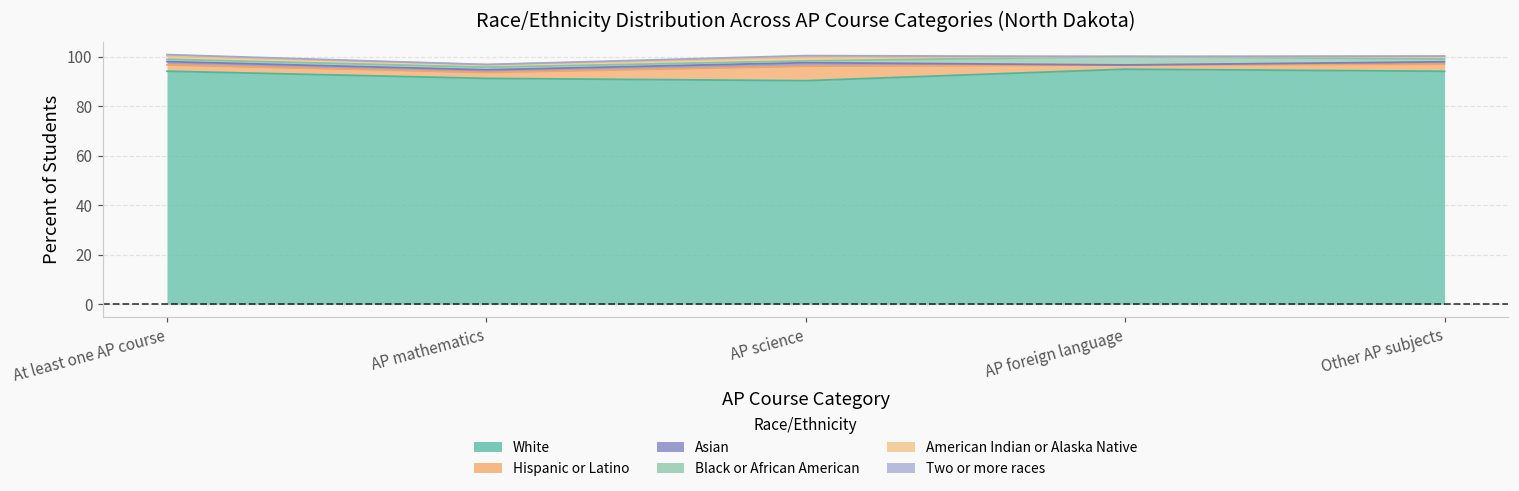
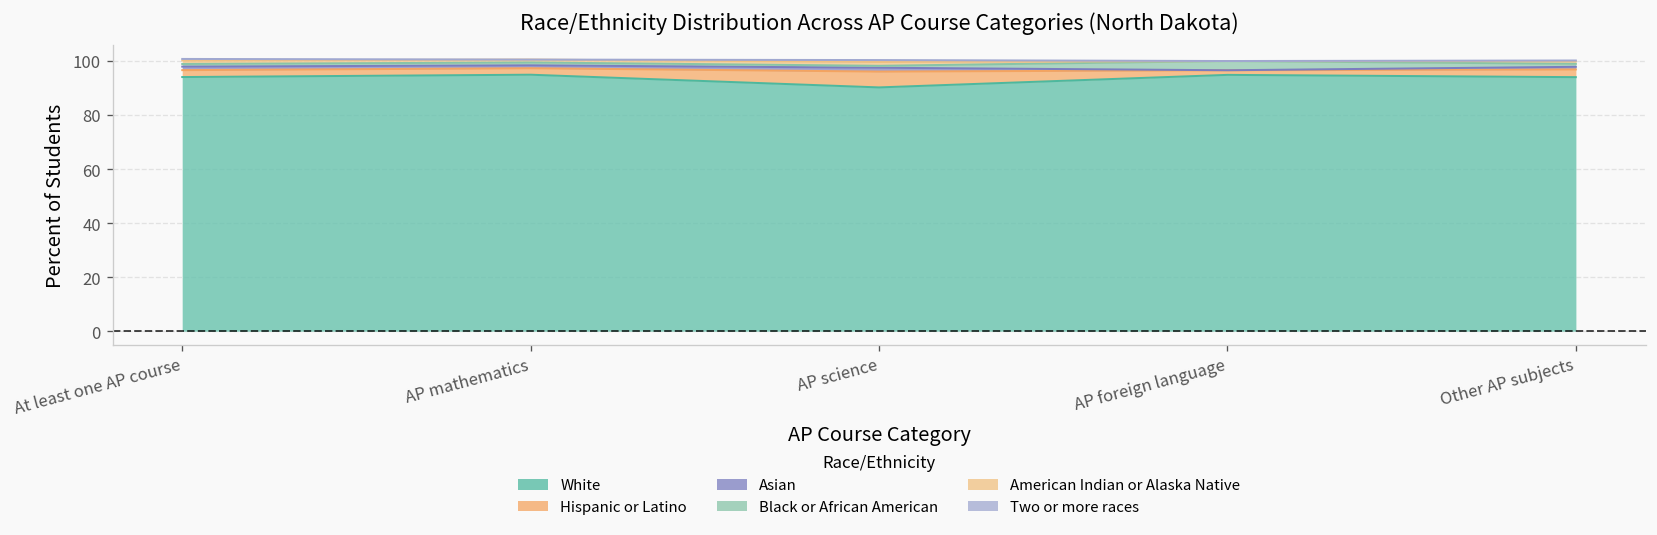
  {
    "White": {
      "At least one AP course": 94,
-     "AP mathematics": 91,
+     "AP mathematics": 95,
      "AP science": 90,
      "AP foreign language": 95,
      "Other AP subjects": 94
    }
  }
